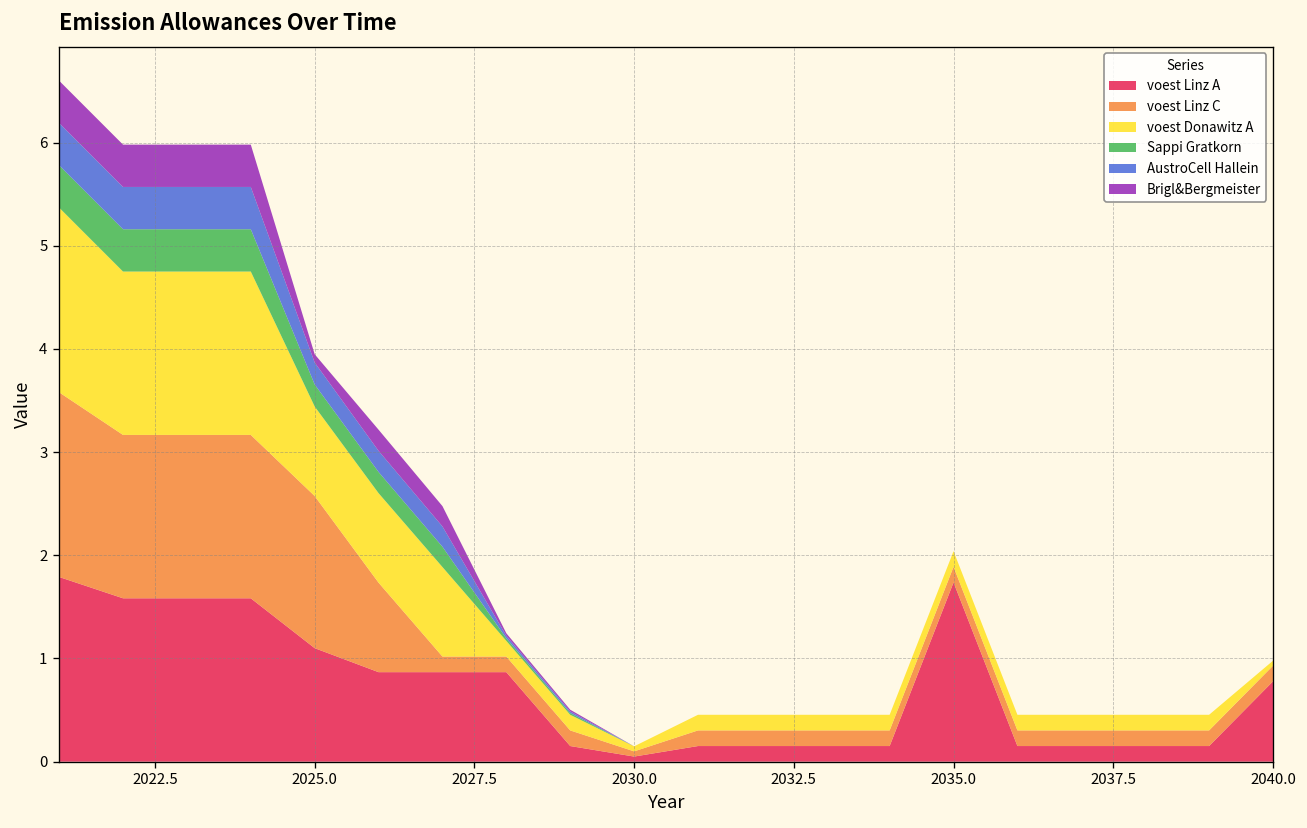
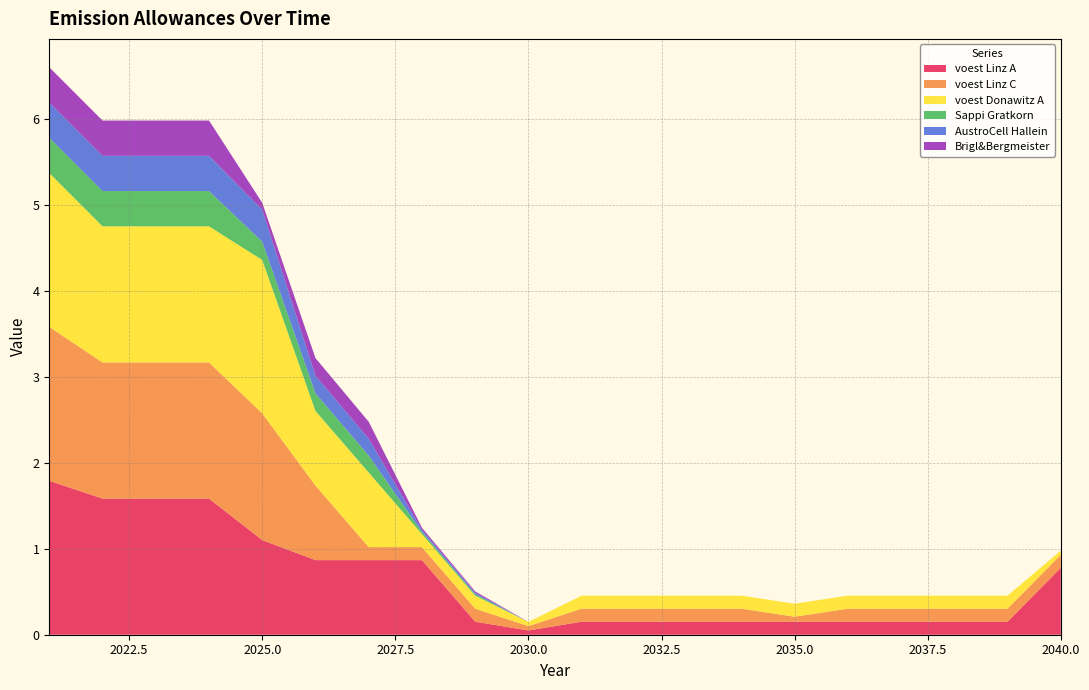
  {
    "voest Linz A": {
      "2025.0": 1.1,
      "2030.0": 0.0,
-     "2035.0": 1.7,
+     "2035.0": 0.2,
      "2040.0": 0.8
    },
    "voest Linz C": {
      "2025.0": 1.5,
      "2030.0": 0.1,
-     "2035.0": 0.2,
+     "2035.0": 0.1,
      "2040.0": 0.2
    },
    "voest Donawitz A": {
-     "2025.0": 0.9
+     "2025.0": 1.8
    },
    "Sappi Gratkorn": {
      "2025.0": 0.2
    },
    "AustroCell Hallein": {
-     "2025.0": 0.2
+     "2025.0": 0.4
    },
    "Brigl&Bergmeister": {
      "2025.0": 0.1
    }
  }
